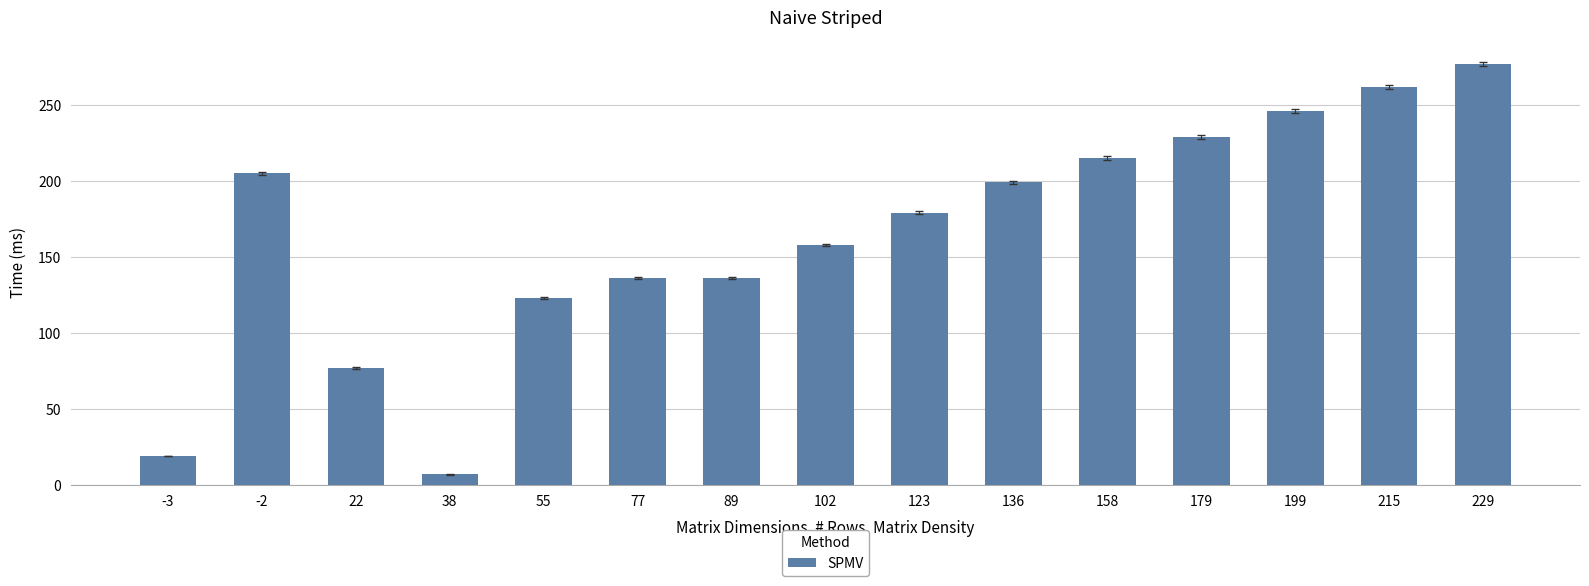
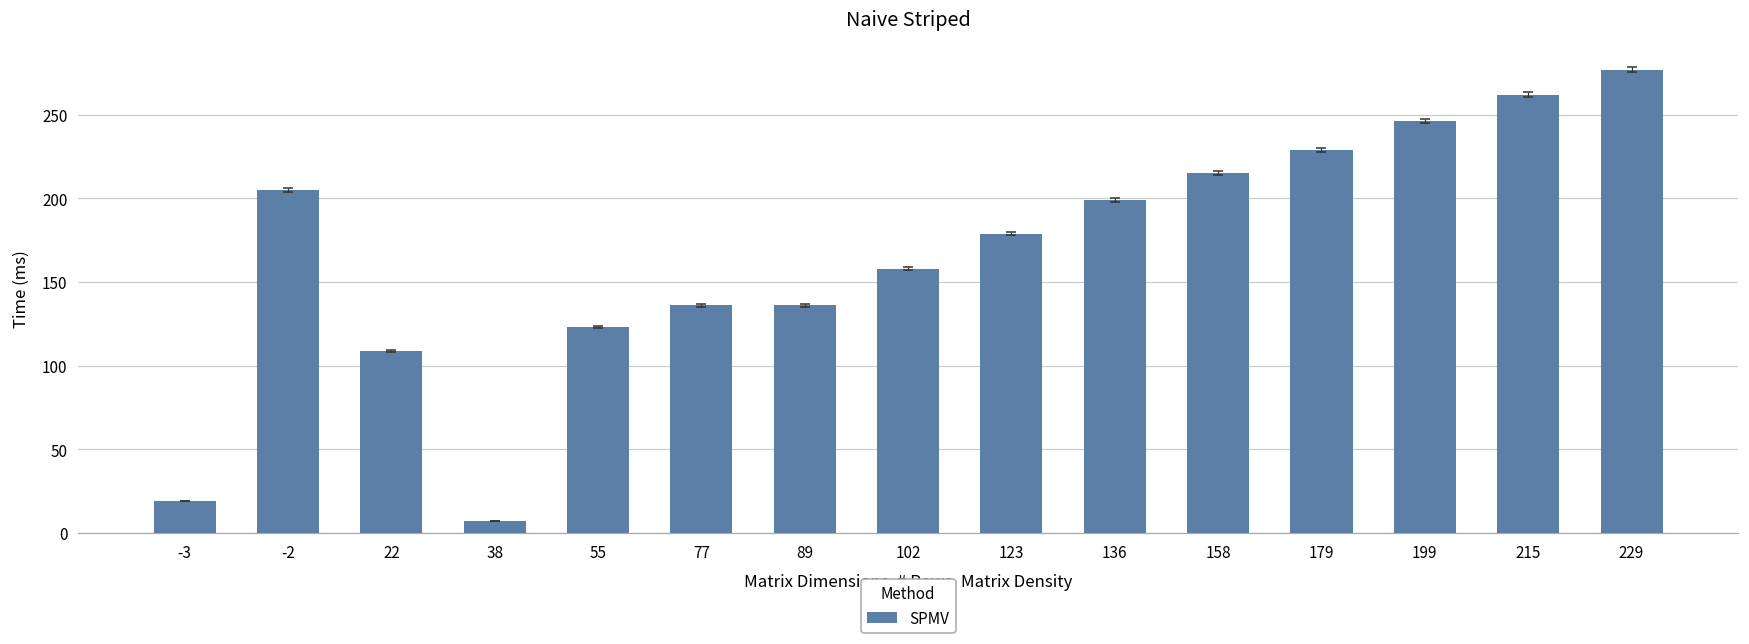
  {
    "SPMV": {
      "-3": 19,
      "-2": 205,
-     "22": 77,
+     "22": 109,
      "38": 7,
      "55": 123,
      "77": 136,
      "89": 136,
      "102": 158,
      "123": 179,
      "136": 199,
      "158": 215,
      "179": 229,
      "199": 246,
      "215": 262,
      "229": 277
    }
  }
